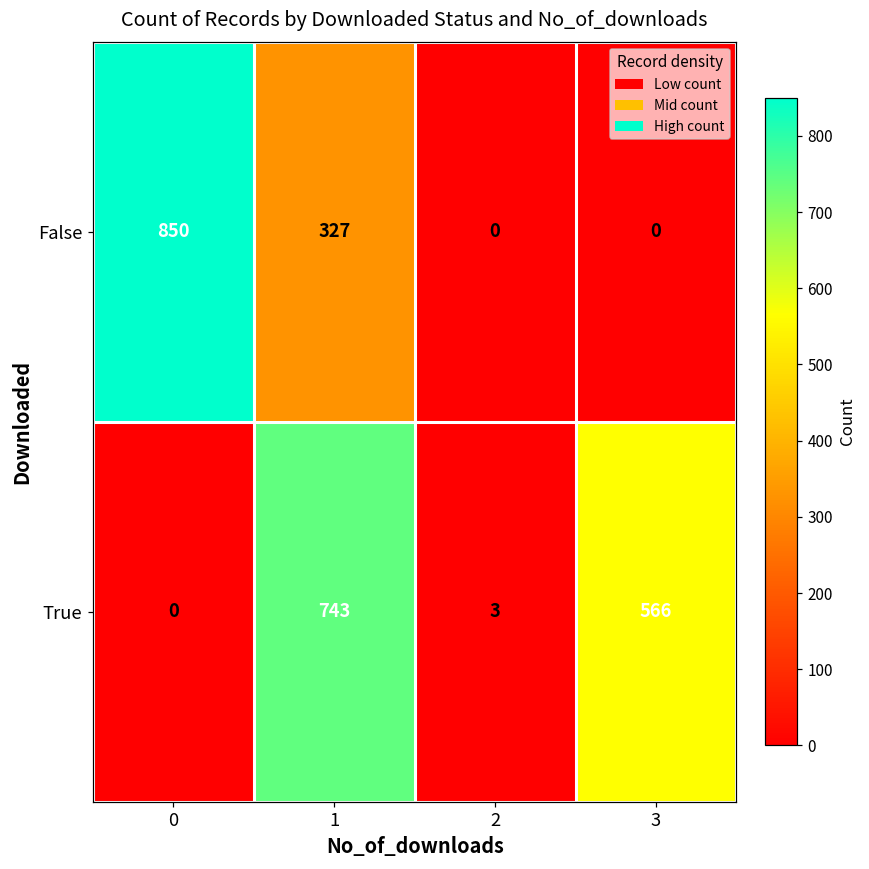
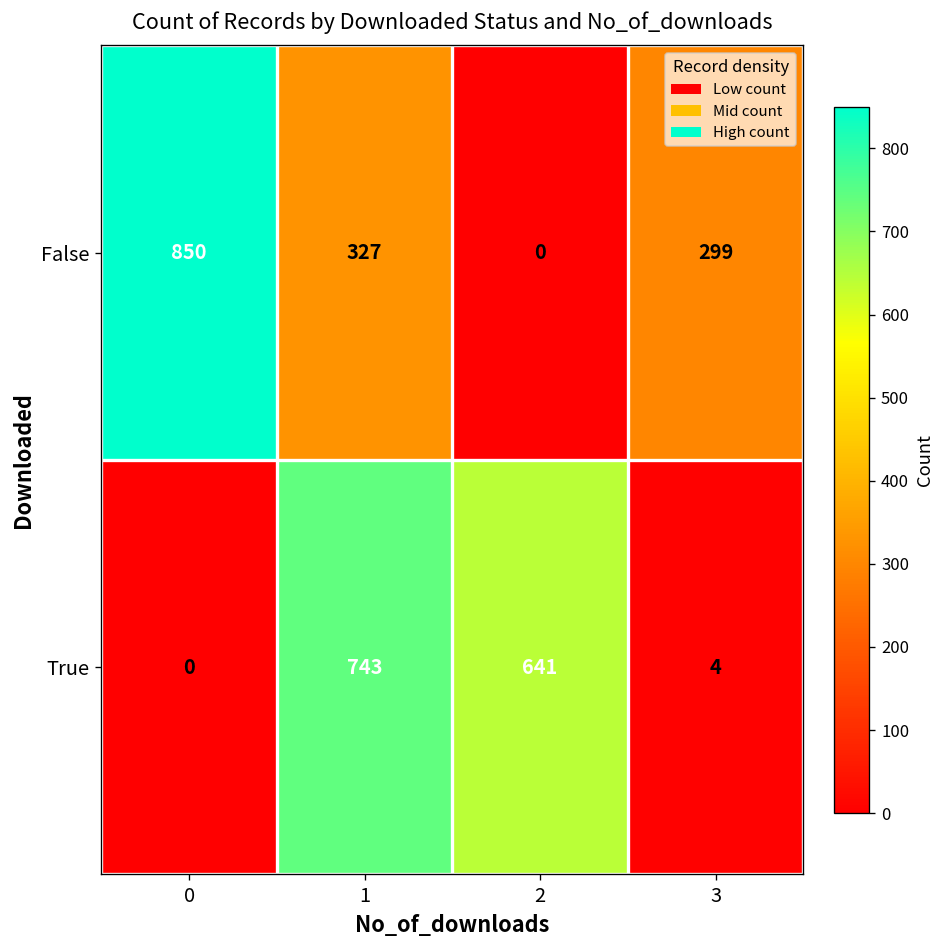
  {
    "False": {
      "0": 850,
      "1": 327,
      "2": 0,
-     "3": 0
+     "3": 299
    },
    "True": {
      "0": 0,
      "1": 743,
-     "2": 3,
-     "3": 566
+     "2": 641,
+     "3": 4
    }
  }
